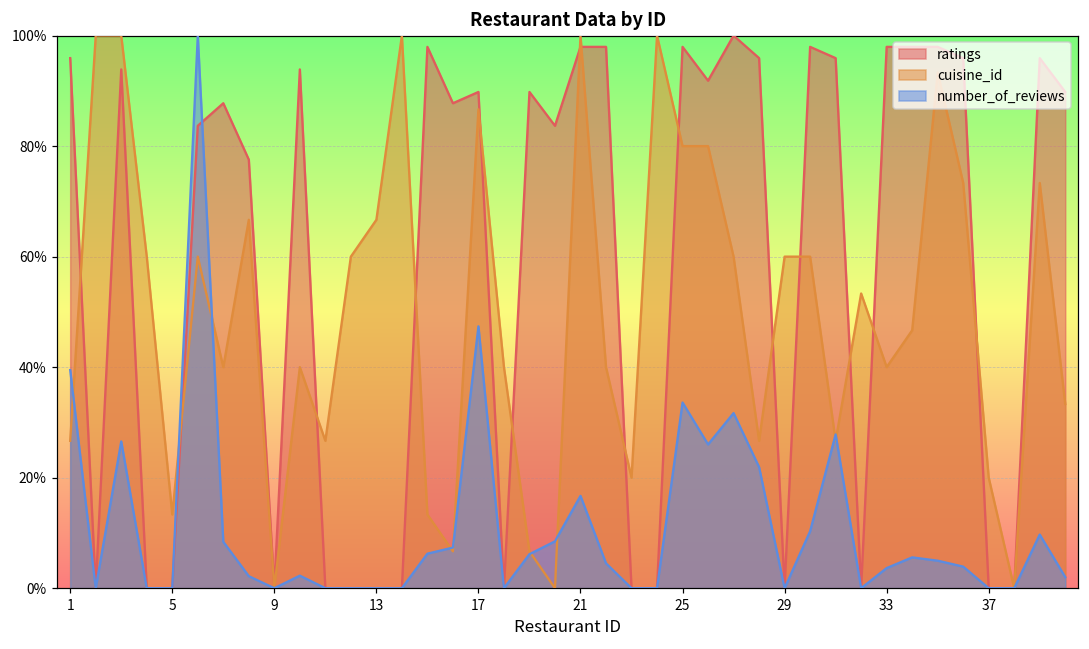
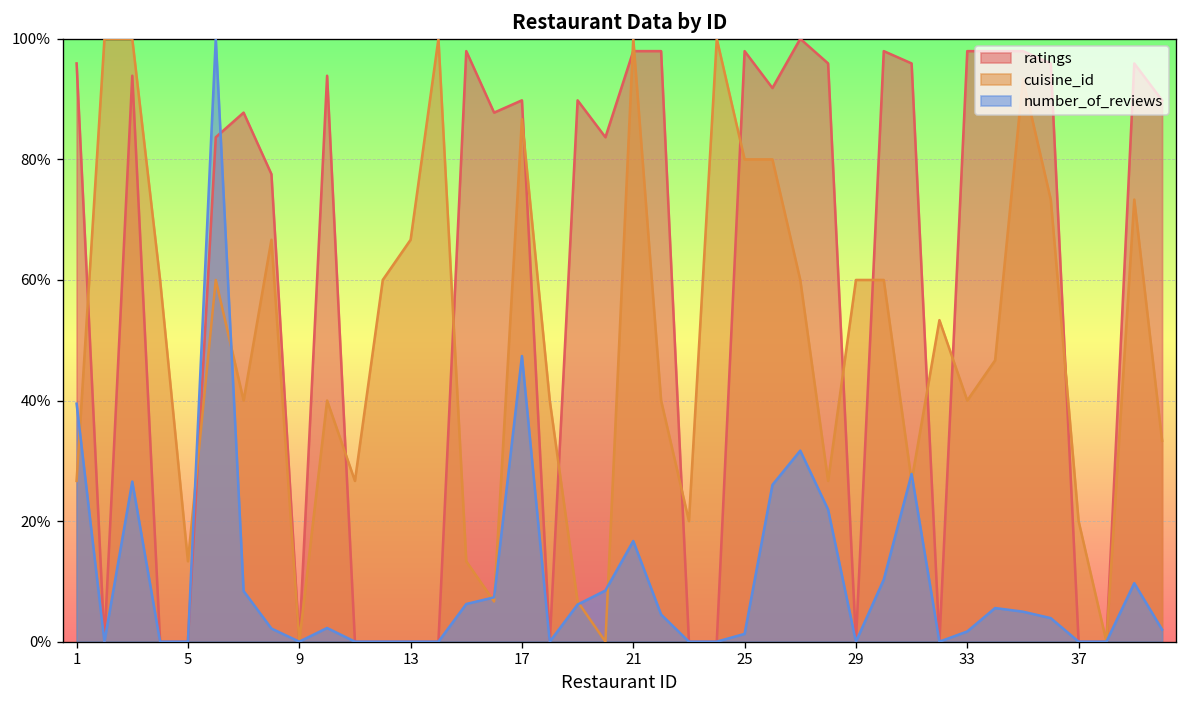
  {
    "number_of_reviews": {
      "1": "39%",
      "17": "47%",
      "21": "17%",
-     "25": "34%",
-     "33": "4%"
+     "25": "1%",
+     "33": "2%"
    }
  }
